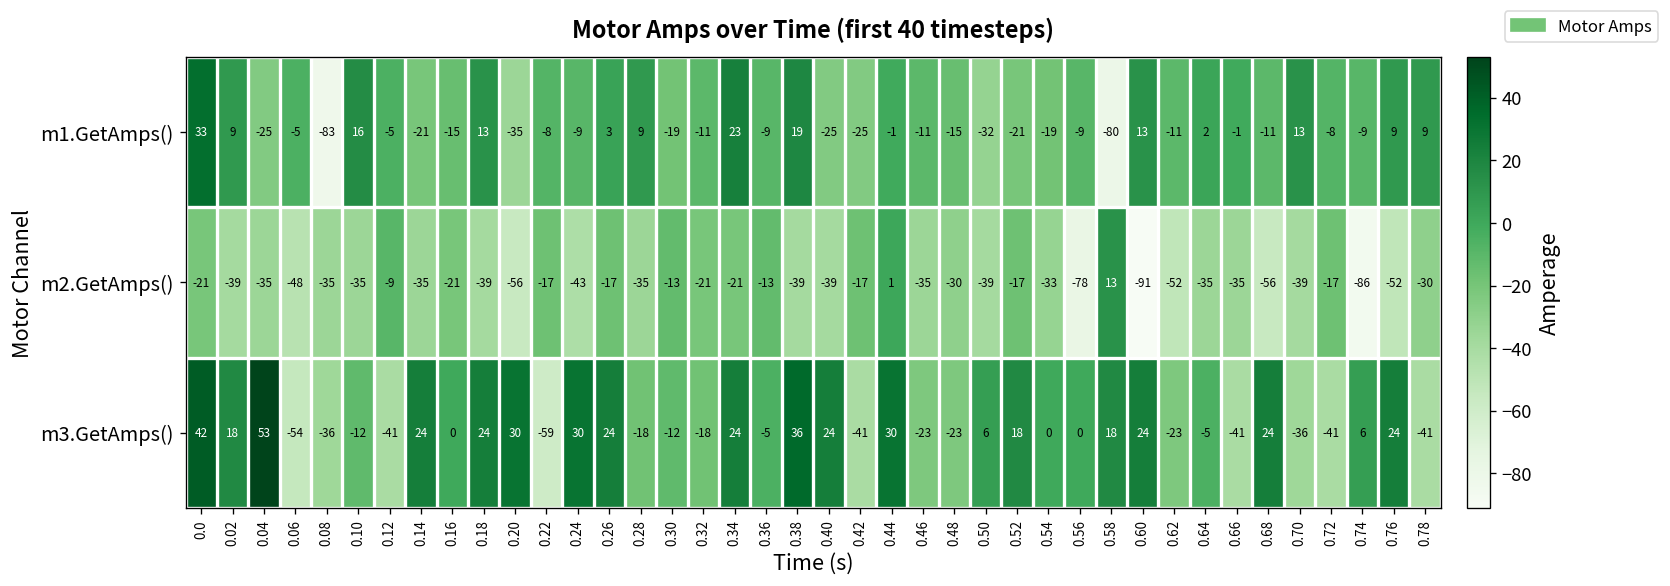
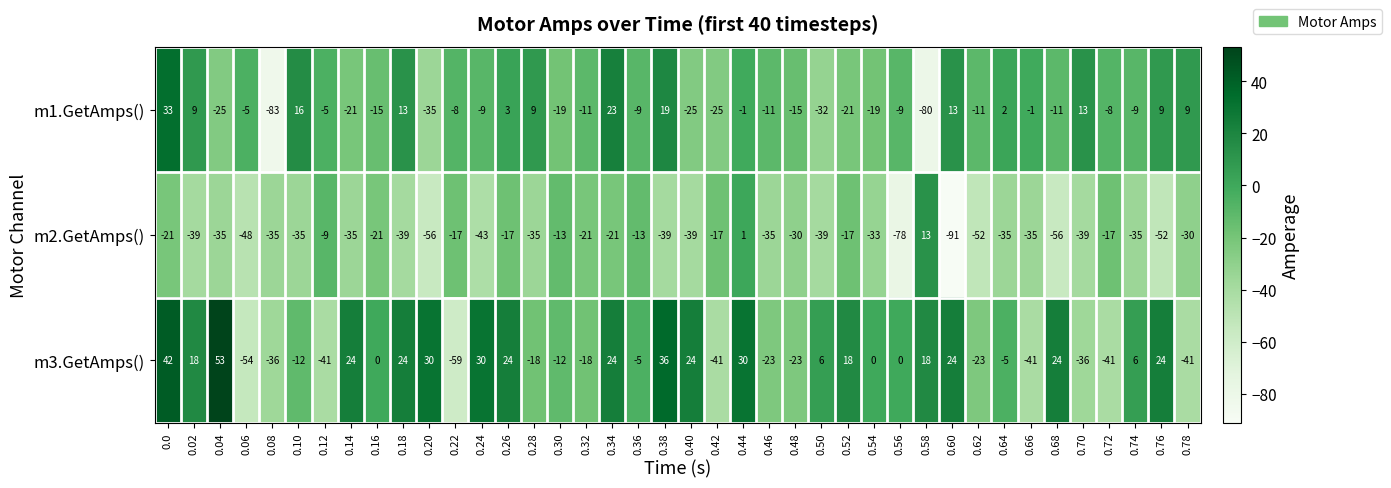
  {
    "m1.GetAmps()": {
      "0.0": 33,
      "0.02": 9,
      "0.04": -25,
      "0.06": -5,
      "0.08": -83,
      "0.10": 16,
      "0.12": -5,
      "0.14": -21,
      "0.16": -15,
      "0.18": 13,
      "0.20": -35,
      "0.22": -8,
      "0.24": -9,
      "0.26": 3,
      "0.28": 9,
      "0.30": -19,
      "0.32": -11,
      "0.34": 23,
      "0.36": -9,
      "0.38": 19,
      "0.40": -25,
      "0.42": -25,
      "0.44": -1,
      "0.46": -11,
      "0.48": -15,
      "0.50": -32,
      "0.52": -21,
      "0.54": -19,
      "0.56": -9,
      "0.58": -80,
      "0.60": 13,
      "0.62": -11,
      "0.64": 2,
      "0.66": -1,
      "0.68": -11,
      "0.70": 13,
      "0.72": -8,
      "0.74": -9,
      "0.76": 9,
      "0.78": 9
    },
    "m2.GetAmps()": {
      "0.0": -21,
      "0.02": -39,
      "0.04": -35,
      "0.06": -48,
      "0.08": -35,
      "0.10": -35,
      "0.12": -9,
      "0.14": -35,
      "0.16": -21,
      "0.18": -39,
      "0.20": -56,
      "0.22": -17,
      "0.24": -43,
      "0.26": -17,
      "0.28": -35,
      "0.30": -13,
      "0.32": -21,
      "0.34": -21,
      "0.36": -13,
      "0.38": -39,
      "0.40": -39,
      "0.42": -17,
      "0.44": 1,
      "0.46": -35,
      "0.48": -30,
      "0.50": -39,
      "0.52": -17,
      "0.54": -33,
      "0.56": -78,
      "0.58": 13,
      "0.60": -91,
      "0.62": -52,
      "0.64": -35,
      "0.66": -35,
      "0.68": -56,
      "0.70": -39,
      "0.72": -17,
-     "0.74": -86,
+     "0.74": -35,
      "0.76": -52,
      "0.78": -30
    },
    "m3.GetAmps()": {
      "0.0": 42,
      "0.02": 18,
      "0.04": 53,
      "0.06": -54,
      "0.08": -36,
      "0.10": -12,
      "0.12": -41,
      "0.14": 24,
      "0.16": 0,
      "0.18": 24,
      "0.20": 30,
      "0.22": -59,
      "0.24": 30,
      "0.26": 24,
      "0.28": -18,
      "0.30": -12,
      "0.32": -18,
      "0.34": 24,
      "0.36": -5,
      "0.38": 36,
      "0.40": 24,
      "0.42": -41,
      "0.44": 30,
      "0.46": -23,
      "0.48": -23,
      "0.50": 6,
      "0.52": 18,
      "0.54": 0,
      "0.56": 0,
      "0.58": 18,
      "0.60": 24,
      "0.62": -23,
      "0.64": -5,
      "0.66": -41,
      "0.68": 24,
      "0.70": -36,
      "0.72": -41,
      "0.74": 6,
      "0.76": 24,
      "0.78": -41
    }
  }
